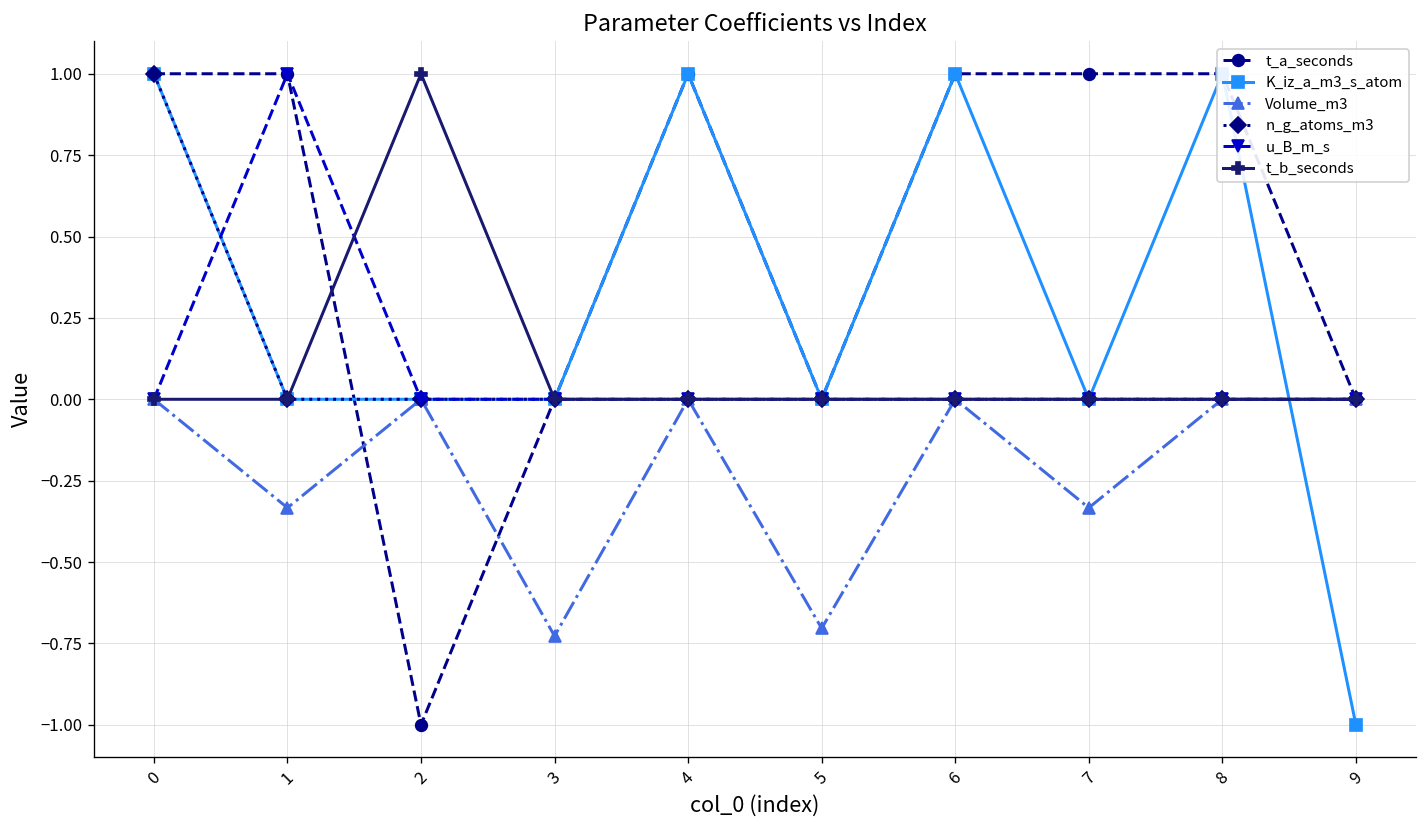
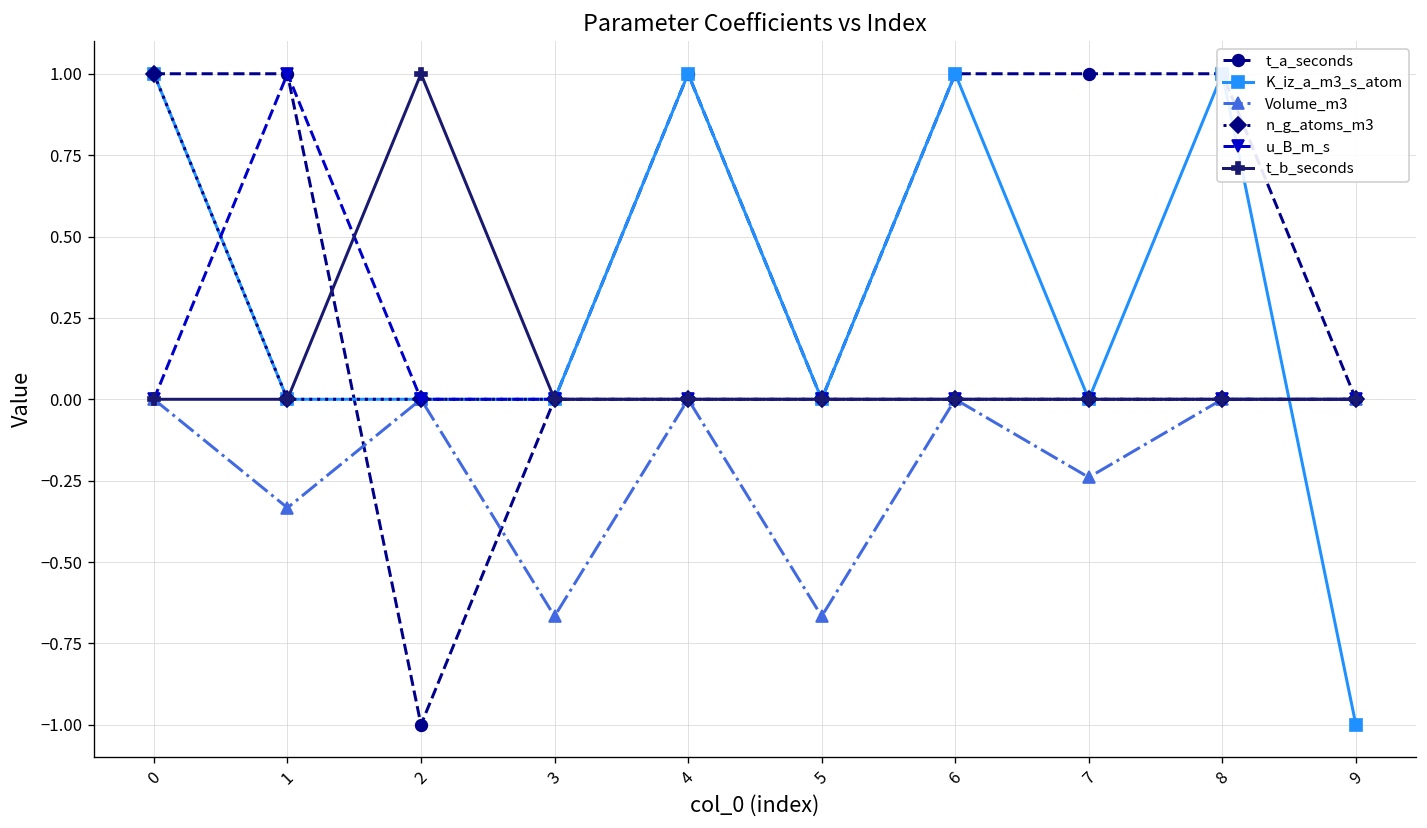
  {
    "K_iz_a_m3_s_atom": {
      "9": -1.00
    },
    "Volume_m3": {
      "1": -0.33,
-     "3": -0.73,
-     "5": -0.70,
-     "7": -0.33
+     "3": -0.67,
+     "5": -0.67,
+     "7": -0.24
    }
  }
